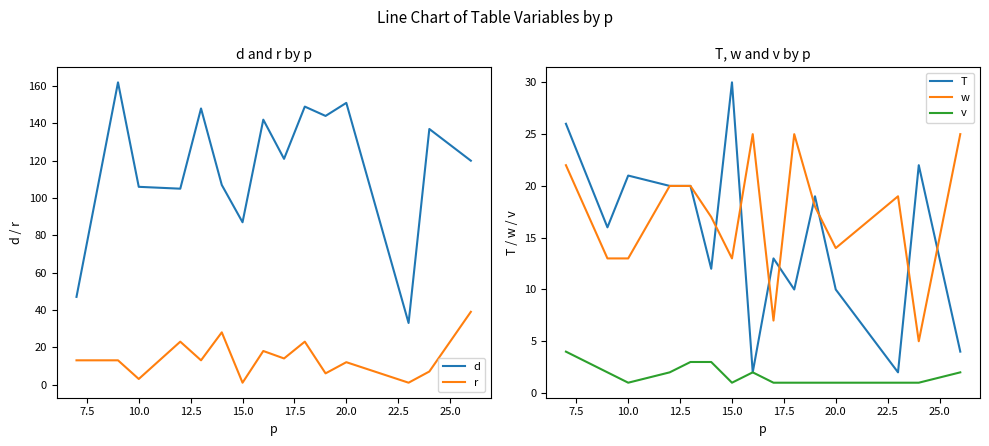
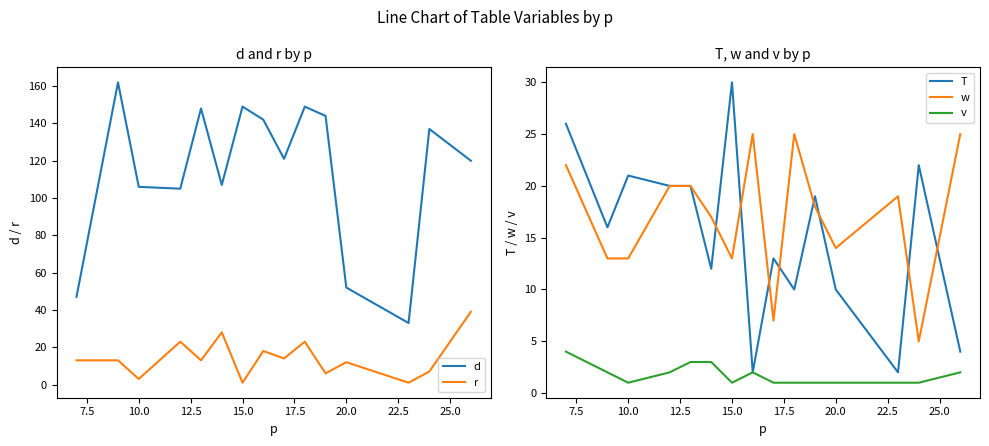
  {
    "d and r by p": {
      "d": {
        "10.0": 106,
-       "15.0": 87,
-       "20.0": 151
+       "15.0": 149,
+       "20.0": 52
      },
      "r": {
        "10.0": 3,
        "15.0": 1,
        "20.0": 12
      }
    },
    "T, w and v by p": {
      "T": {
        "10.0": 21.0,
        "15.0": 30.0,
        "20.0": 10.0
      },
      "w": {
        "10.0": 13.0,
        "15.0": 13.0,
        "20.0": 14.0
      },
      "v": {
        "10.0": 1.0,
        "15.0": 1.0,
        "20.0": 1.0
      }
    }
  }
